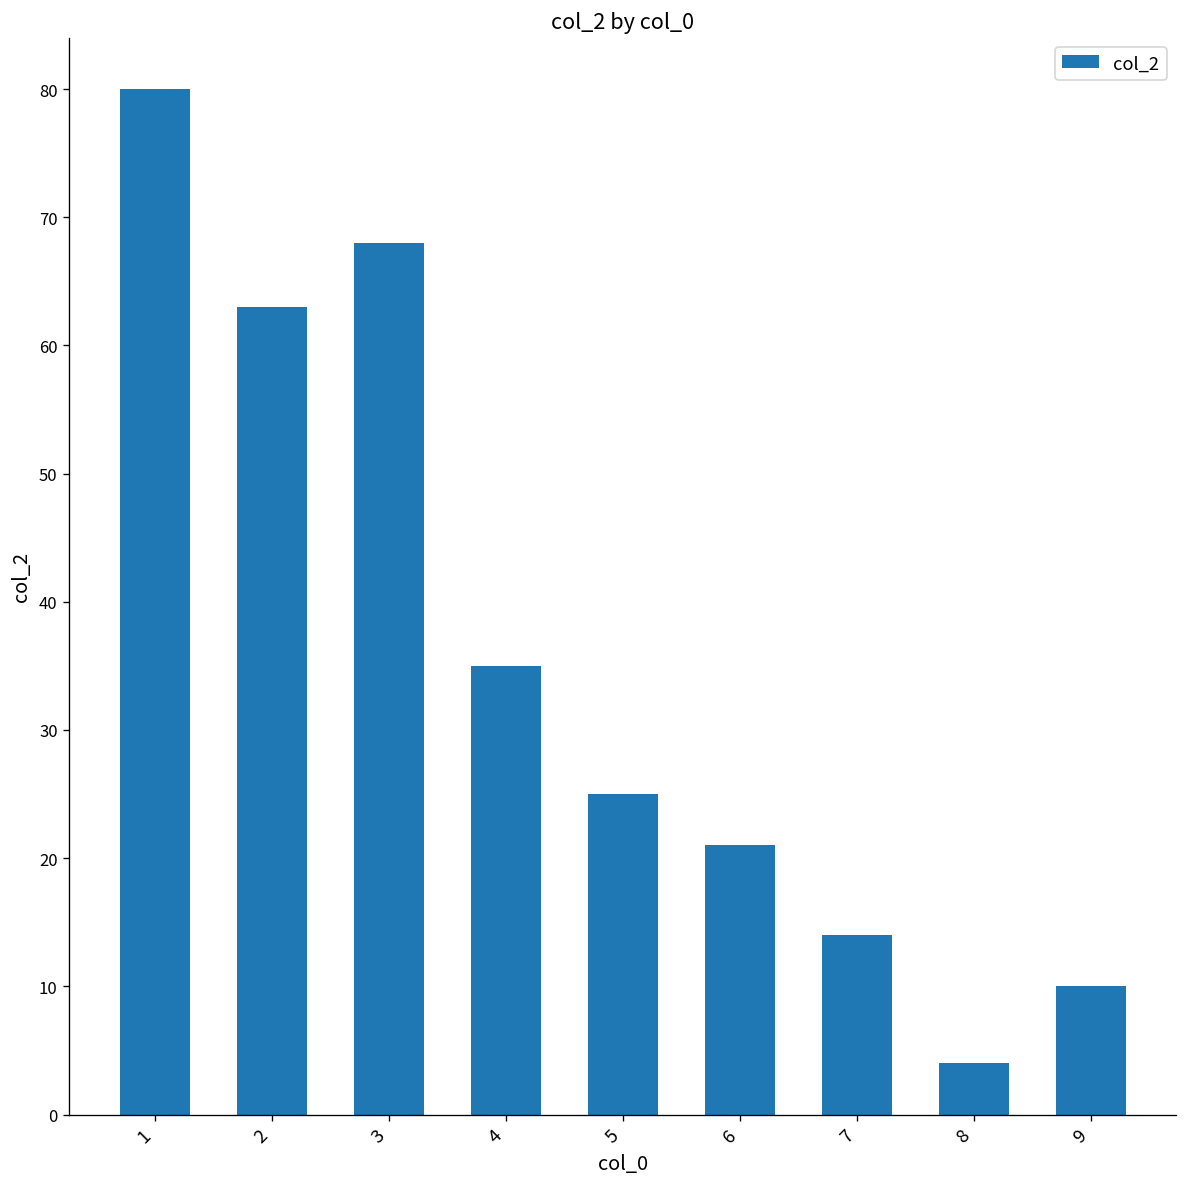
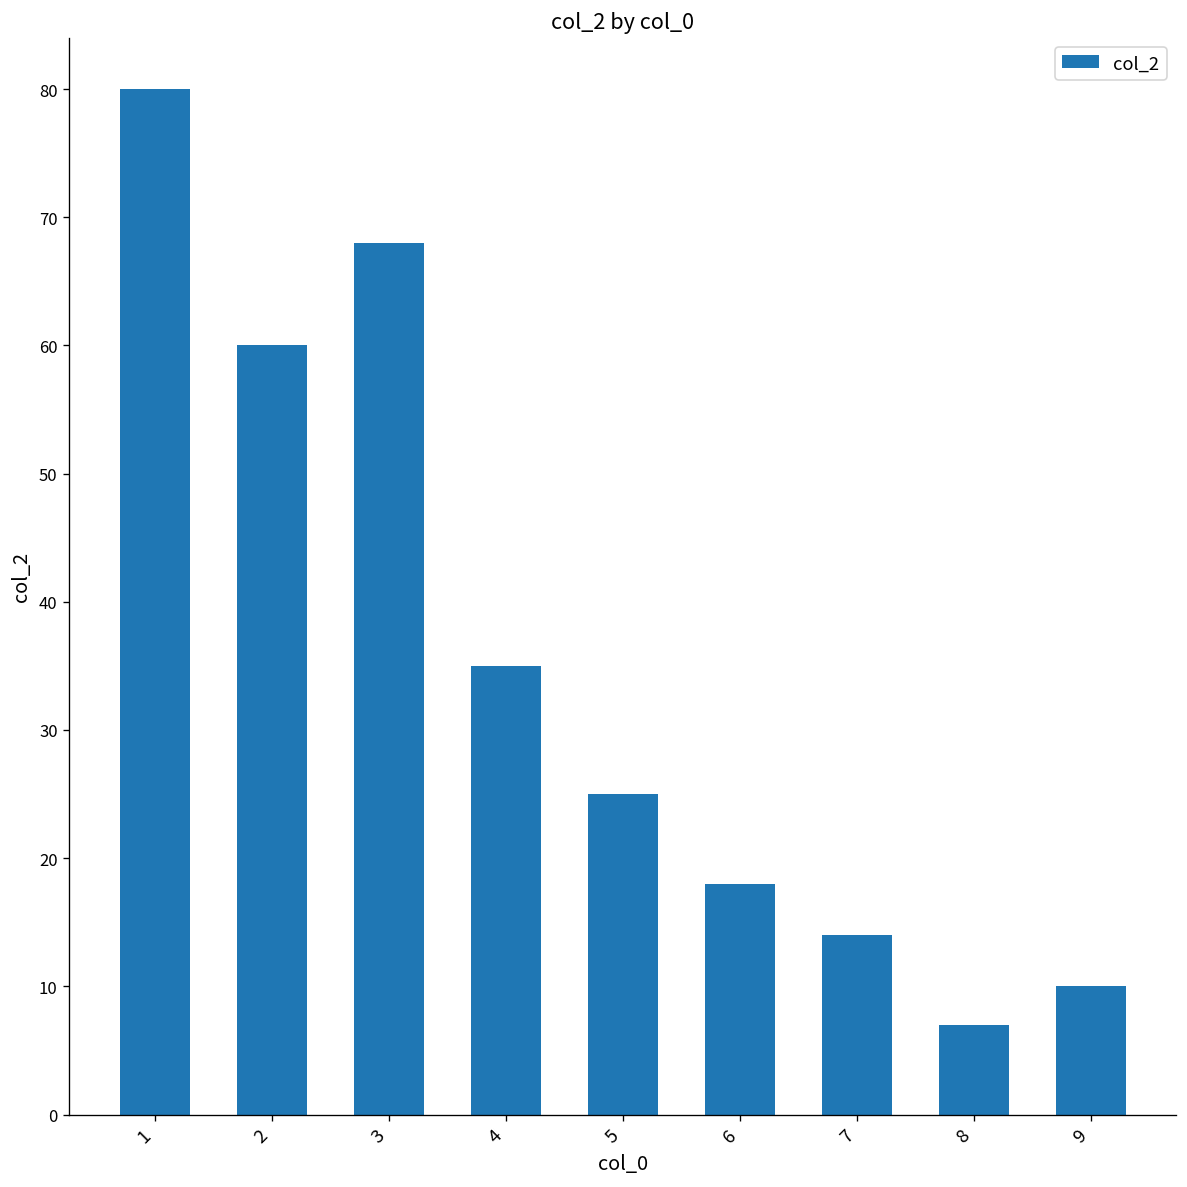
  {
    "1": 80,
-   "2": 63,
+   "2": 60,
    "3": 68,
    "4": 35,
    "5": 25,
-   "6": 21,
+   "6": 18,
    "7": 14,
-   "8": 4,
+   "8": 7,
    "9": 10
  }
